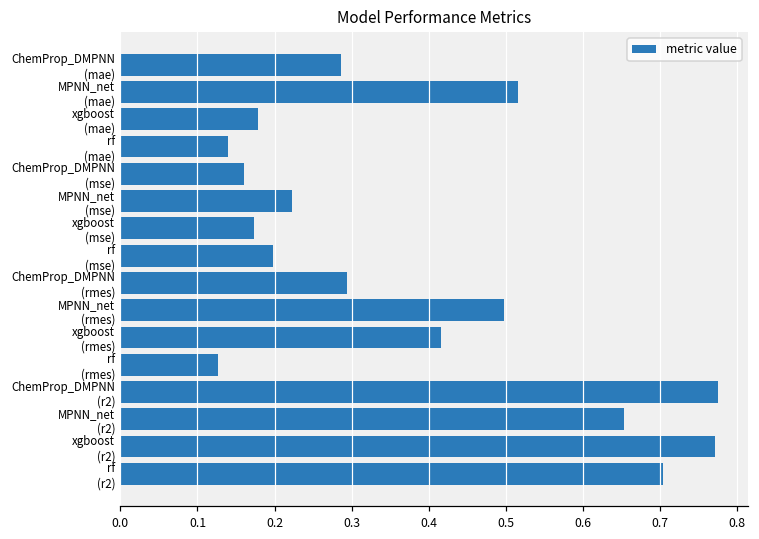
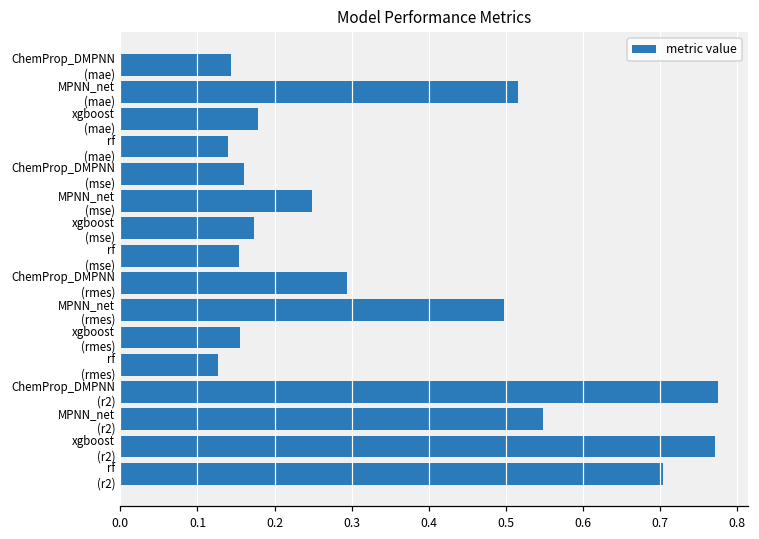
  {
-   "ChemProp_DMPNN (mae)": 0.29,
+   "ChemProp_DMPNN (mae)": 0.14,
    "MPNN_net (mae)": 0.52,
    "xgboost (mae)": 0.18,
    "rf (mae)": 0.14,
    "ChemProp_DMPNN (mse)": 0.16,
-   "MPNN_net (mse)": 0.22,
+   "MPNN_net (mse)": 0.25,
    "xgboost (mse)": 0.17,
-   "rf (mse)": 0.20,
+   "rf (mse)": 0.15,
    "ChemProp_DMPNN (rmes)": 0.29,
    "MPNN_net (rmes)": 0.50,
-   "xgboost (rmes)": 0.42,
+   "xgboost (rmes)": 0.16,
    "rf (rmes)": 0.13,
    "ChemProp_DMPNN (r2)": 0.78,
-   "MPNN_net (r2)": 0.65,
+   "MPNN_net (r2)": 0.55,
    "xgboost (r2)": 0.77,
    "rf (r2)": 0.70
  }
